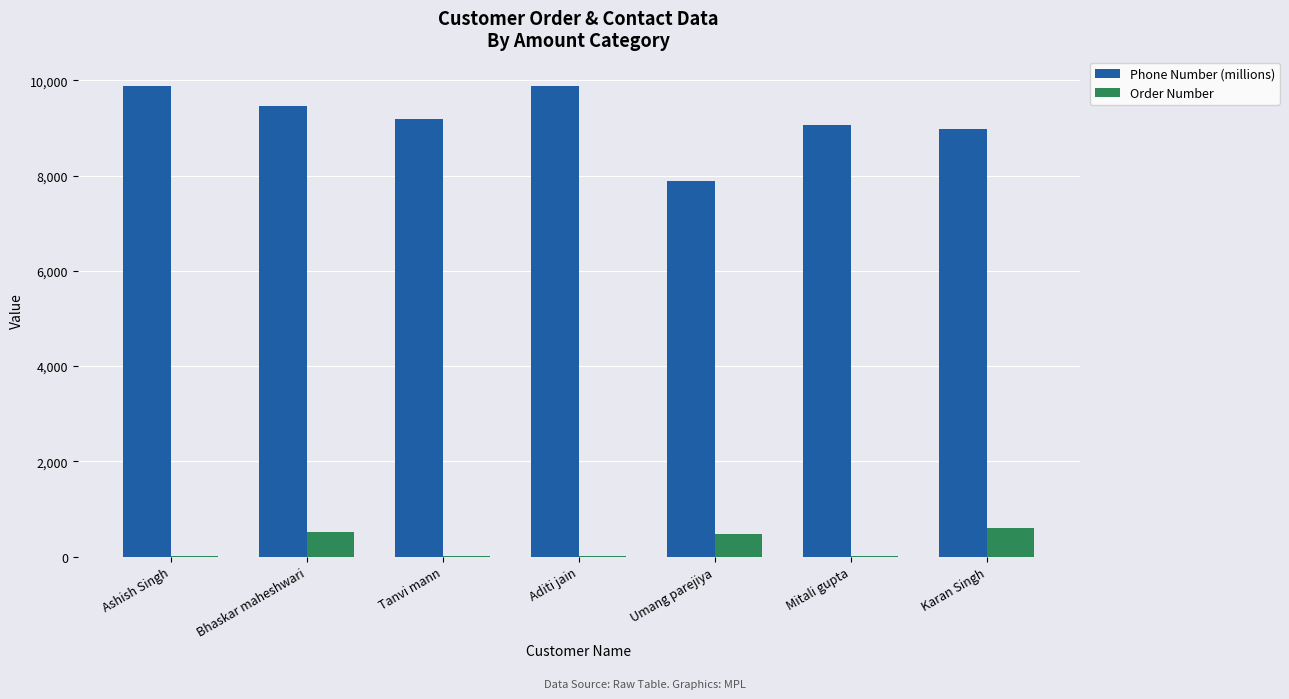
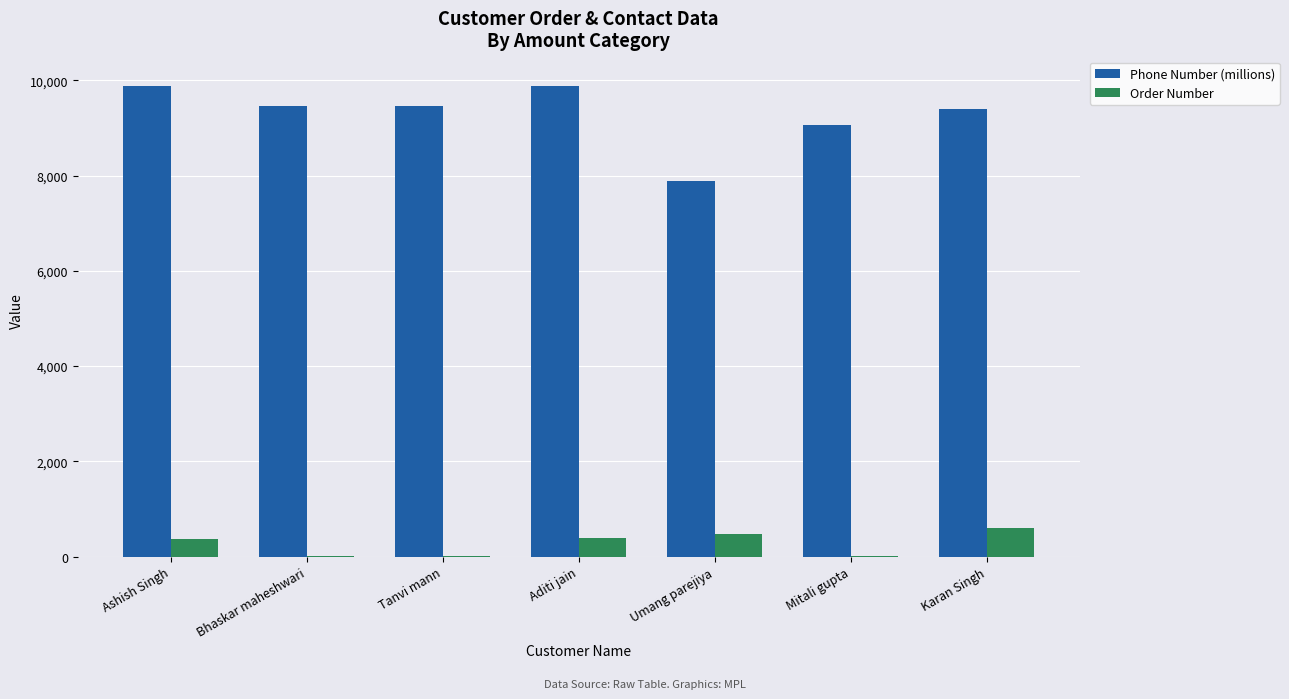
  {
    "Phone Number (millions)": {
      "Ashish Singh": "9,900",
      "Bhaskar maheshwari": "9,500",
-     "Tanvi mann": "9,200",
+     "Tanvi mann": "9,500",
      "Aditi jain": "9,900",
      "Umang parejiya": "7,900",
      "Mitali gupta": "9,100",
-     "Karan Singh": "9,000"
+     "Karan Singh": "9,400"
    },
    "Order Number": {
-     "Ashish Singh": "0",
-     "Bhaskar maheshwari": "500",
-     "Aditi jain": "0",
+     "Ashish Singh": "400",
+     "Bhaskar maheshwari": "0",
+     "Aditi jain": "400",
      "Umang parejiya": "500",
      "Karan Singh": "600"
    }
  }
